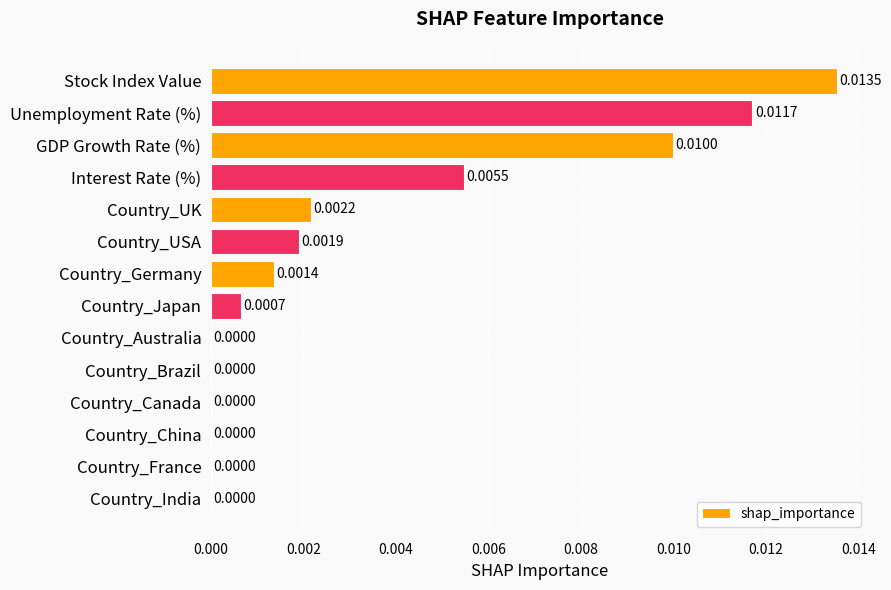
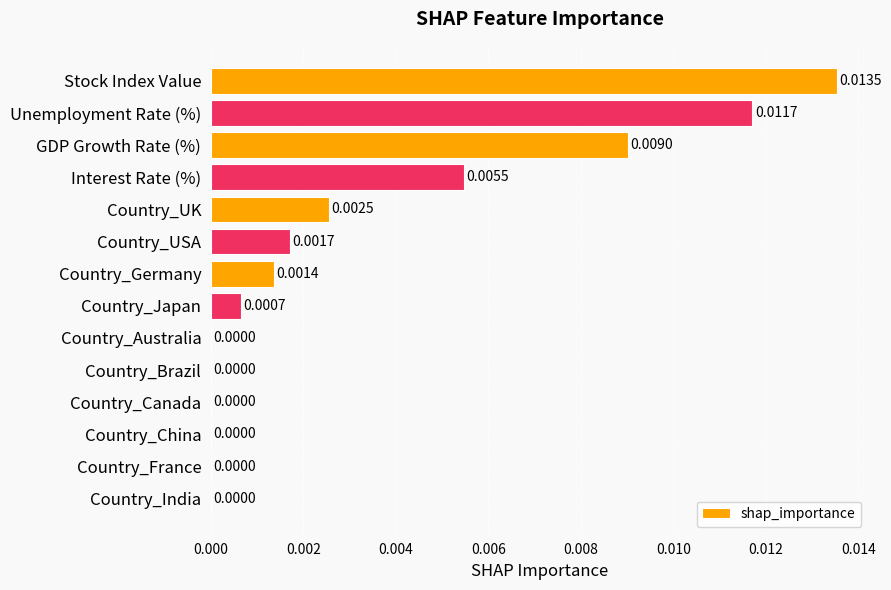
  {
    "Stock Index Value": 0.0135,
    "Unemployment Rate (%)": 0.0117,
-   "GDP Growth Rate (%)": 0.0100,
+   "GDP Growth Rate (%)": 0.0090,
    "Interest Rate (%)": 0.0055,
-   "Country_UK": 0.0022,
-   "Country_USA": 0.0019,
+   "Country_UK": 0.0025,
+   "Country_USA": 0.0017,
    "Country_Germany": 0.0014,
    "Country_Japan": 0.0007,
    "Country_Australia": 0.0000,
    "Country_Brazil": 0.0000,
    "Country_Canada": 0.0000,
    "Country_China": 0.0000,
    "Country_France": 0.0000,
    "Country_India": 0.0000
  }
